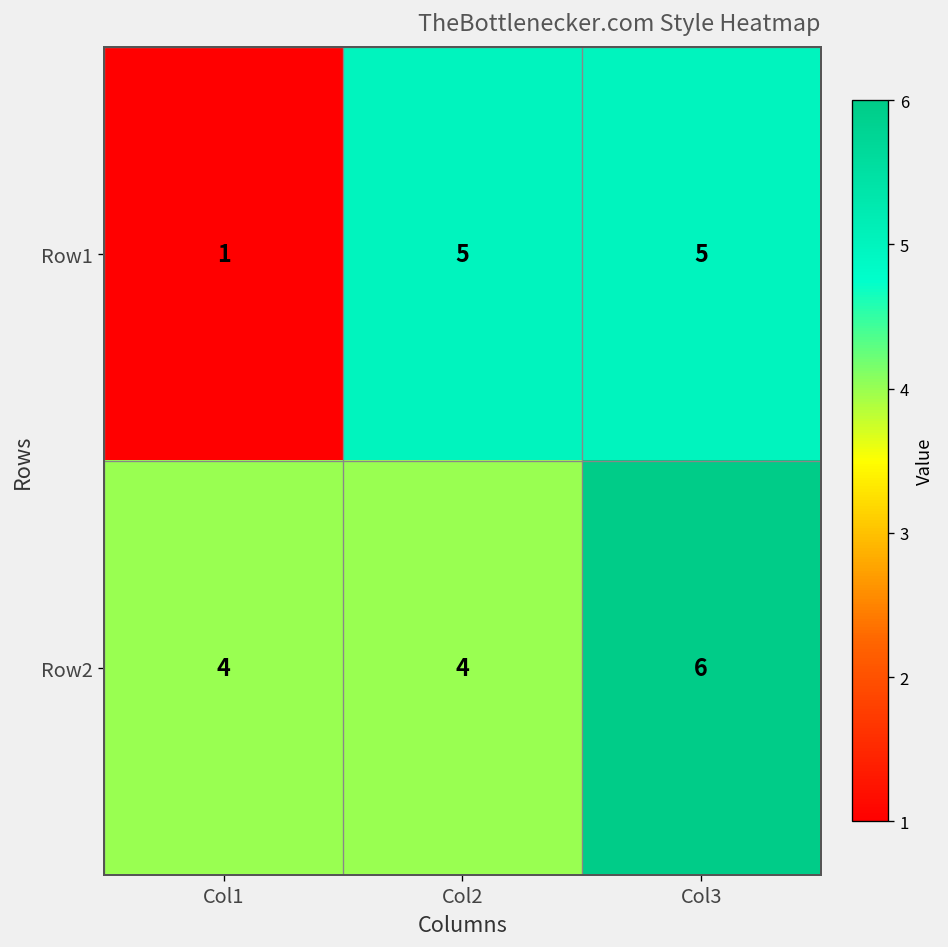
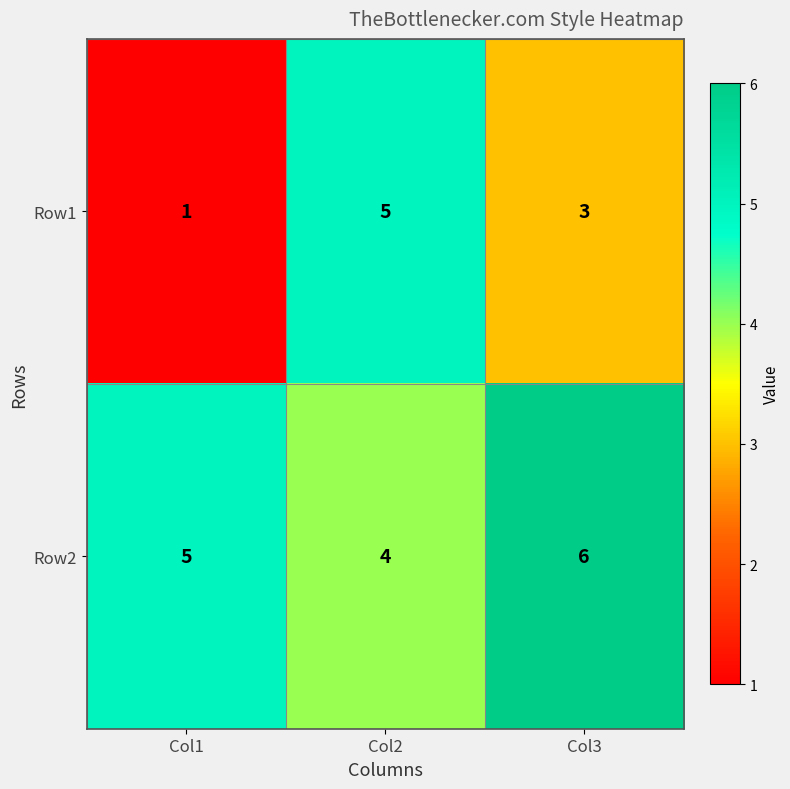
  {
    "Row1": {
      "Col1": 1,
      "Col2": 5,
-     "Col3": 5
+     "Col3": 3
    },
    "Row2": {
-     "Col1": 4,
+     "Col1": 5,
      "Col2": 4,
      "Col3": 6
    }
  }
